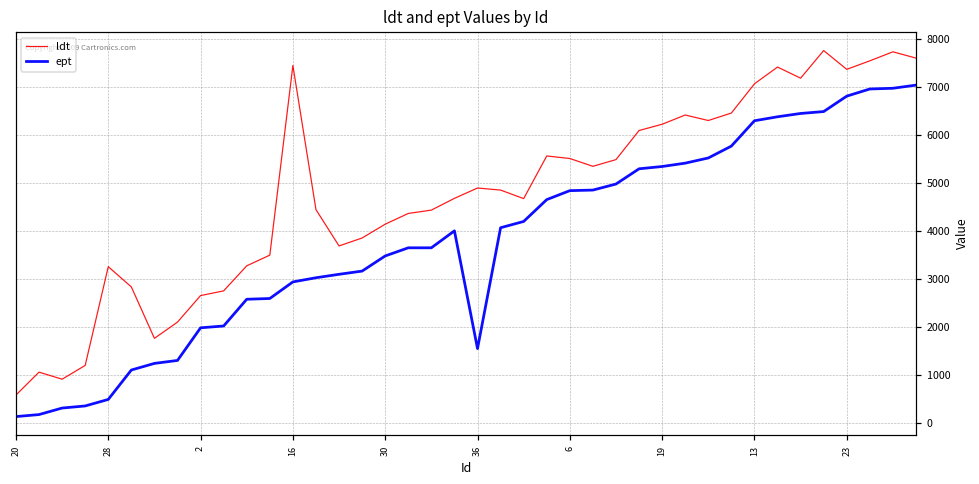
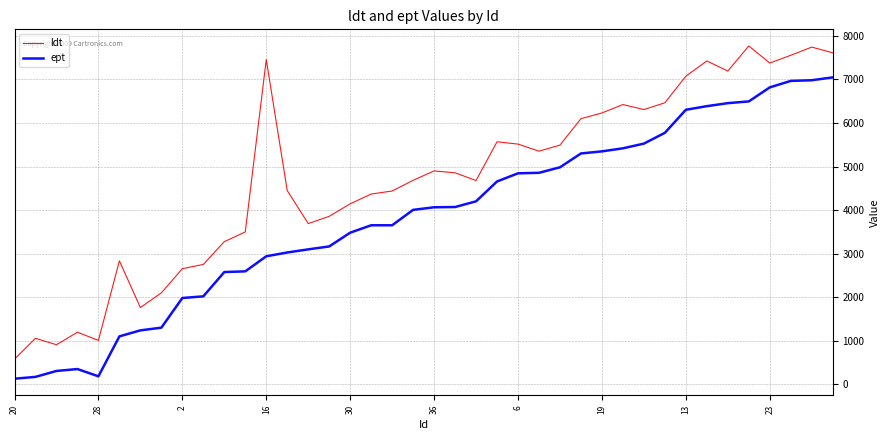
  {
    "ldt": {
      "20": 600,
-     "28": 3300,
+     "28": 1000,
      "16": 7500,
      "36": 4900
    },
    "ept": {
      "20": 100,
-     "28": 500,
+     "28": 200,
      "16": 2900,
-     "36": 1500
+     "36": 4100
    }
  }
